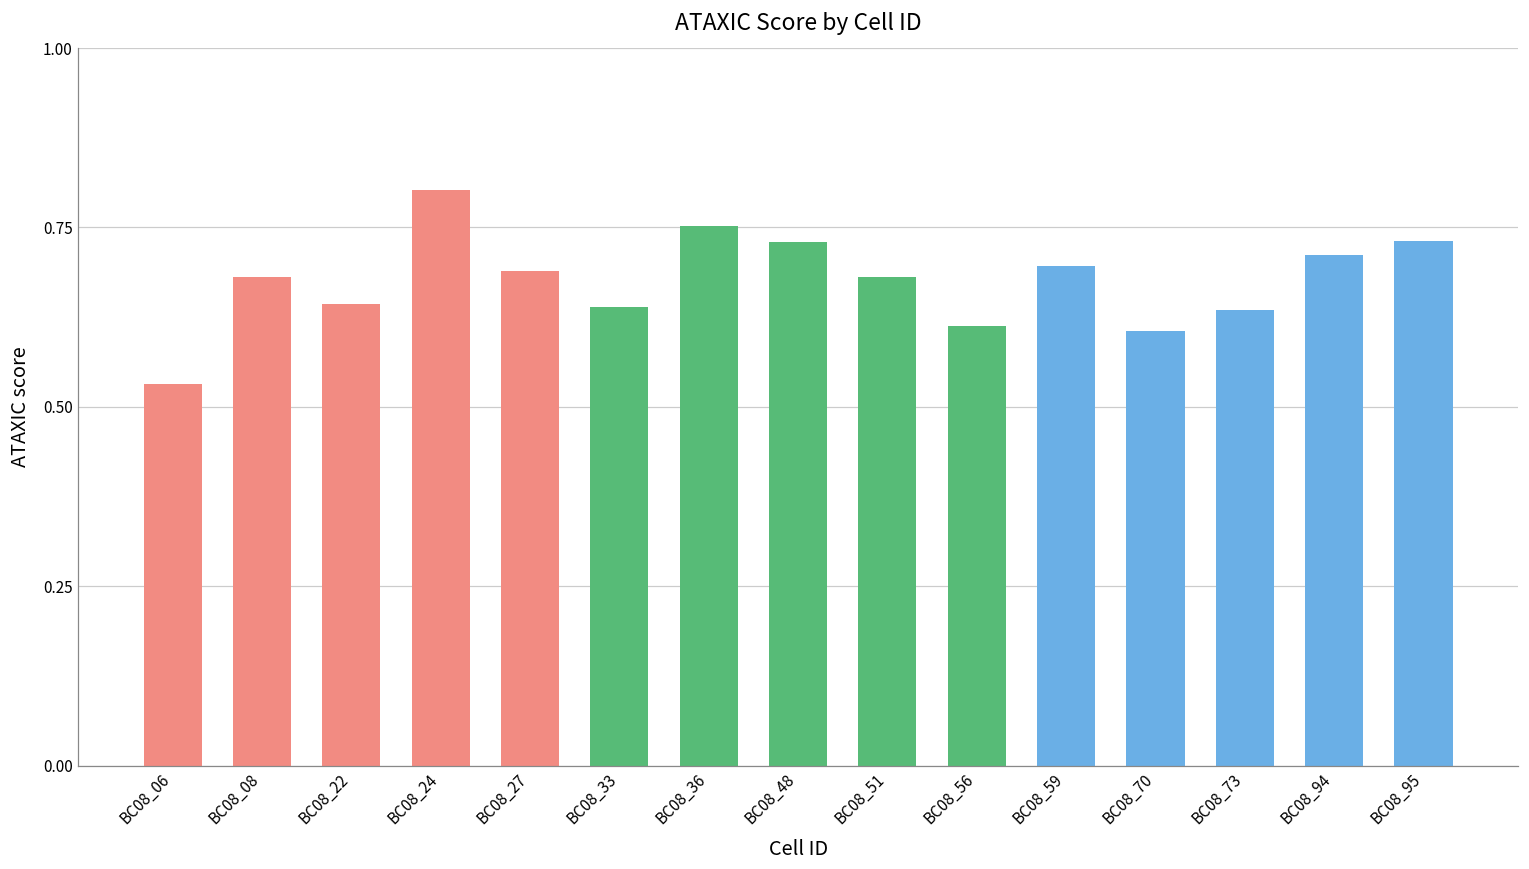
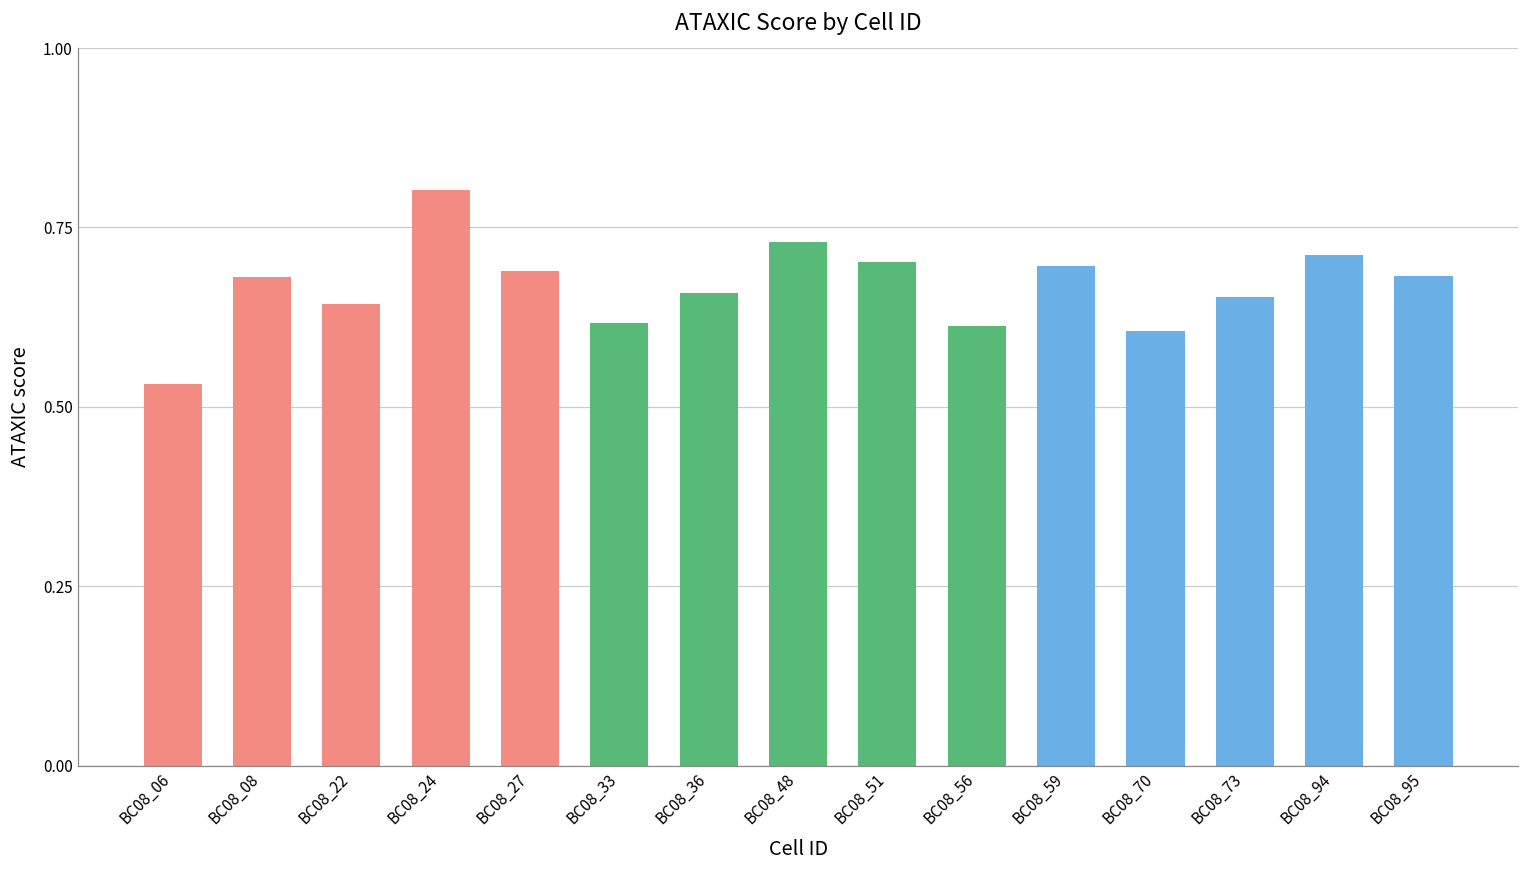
  {
    "BC08_06": 0.53,
    "BC08_08": 0.68,
    "BC08_22": 0.64,
    "BC08_24": 0.80,
    "BC08_27": 0.69,
-   "BC08_33": 0.64,
-   "BC08_36": 0.75,
+   "BC08_33": 0.62,
+   "BC08_36": 0.66,
    "BC08_48": 0.73,
-   "BC08_51": 0.68,
+   "BC08_51": 0.70,
    "BC08_56": 0.61,
    "BC08_59": 0.70,
    "BC08_70": 0.61,
-   "BC08_73": 0.64,
+   "BC08_73": 0.65,
    "BC08_94": 0.71,
-   "BC08_95": 0.73
+   "BC08_95": 0.68
  }
